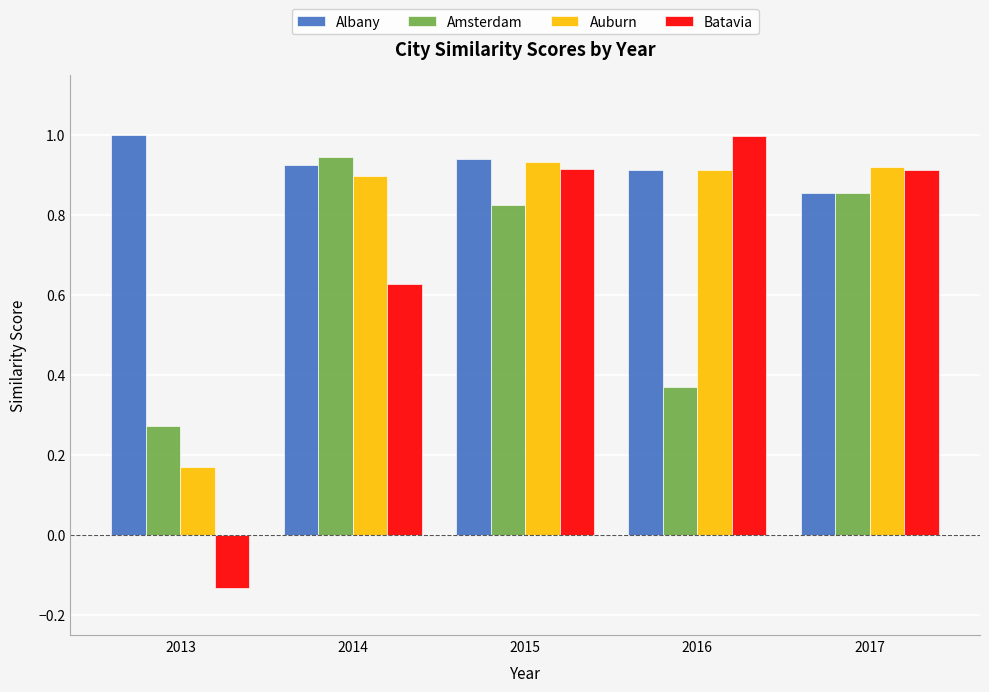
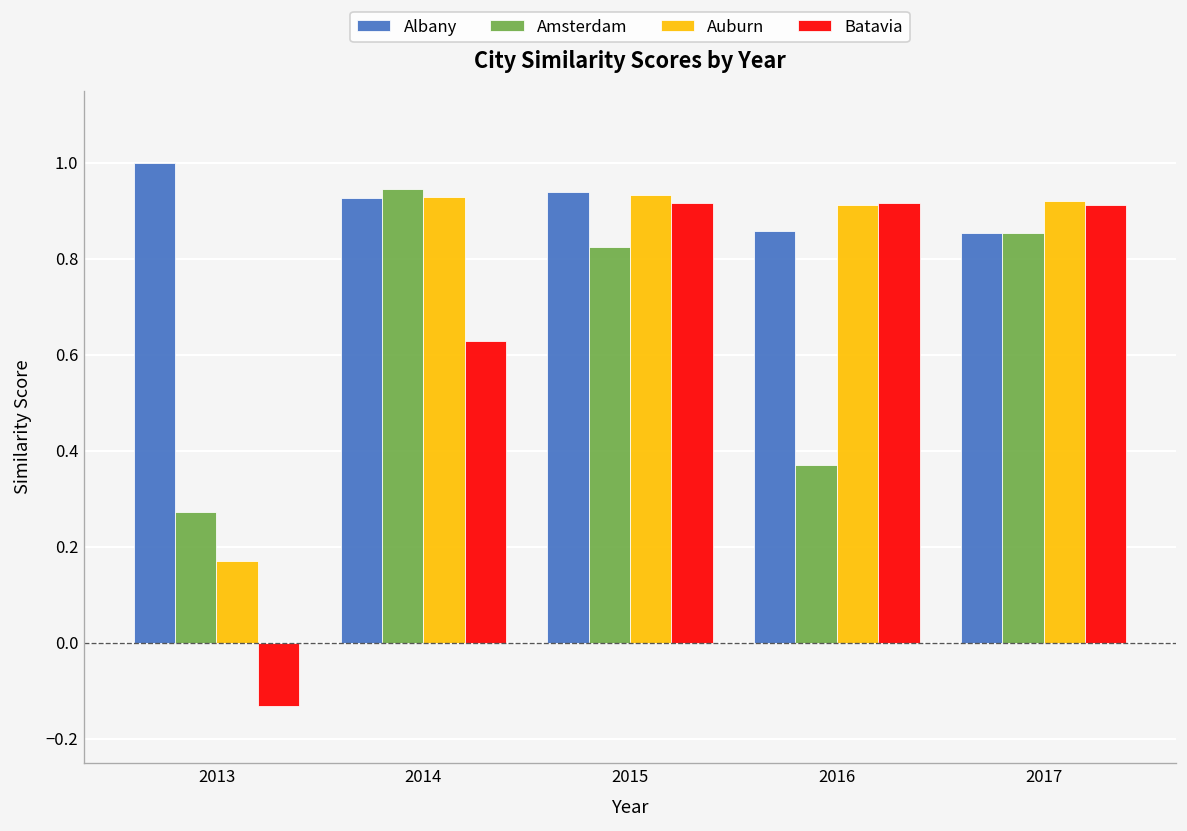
  {
    "Albany": {
      "2013": 1.00,
      "2014": 0.93,
      "2015": 0.94,
-     "2016": 0.91,
+     "2016": 0.86,
      "2017": 0.85
    },
    "Amsterdam": {
      "2013": 0.27,
      "2014": 0.95,
      "2015": 0.82,
      "2016": 0.37,
      "2017": 0.85
    },
    "Auburn": {
      "2013": 0.17,
-     "2014": 0.90,
+     "2014": 0.93,
      "2015": 0.93,
      "2016": 0.91,
      "2017": 0.92
    },
    "Batavia": {
      "2013": -0.13,
      "2014": 0.63,
      "2015": 0.92,
-     "2016": 1.00,
+     "2016": 0.92,
      "2017": 0.91
    }
  }
